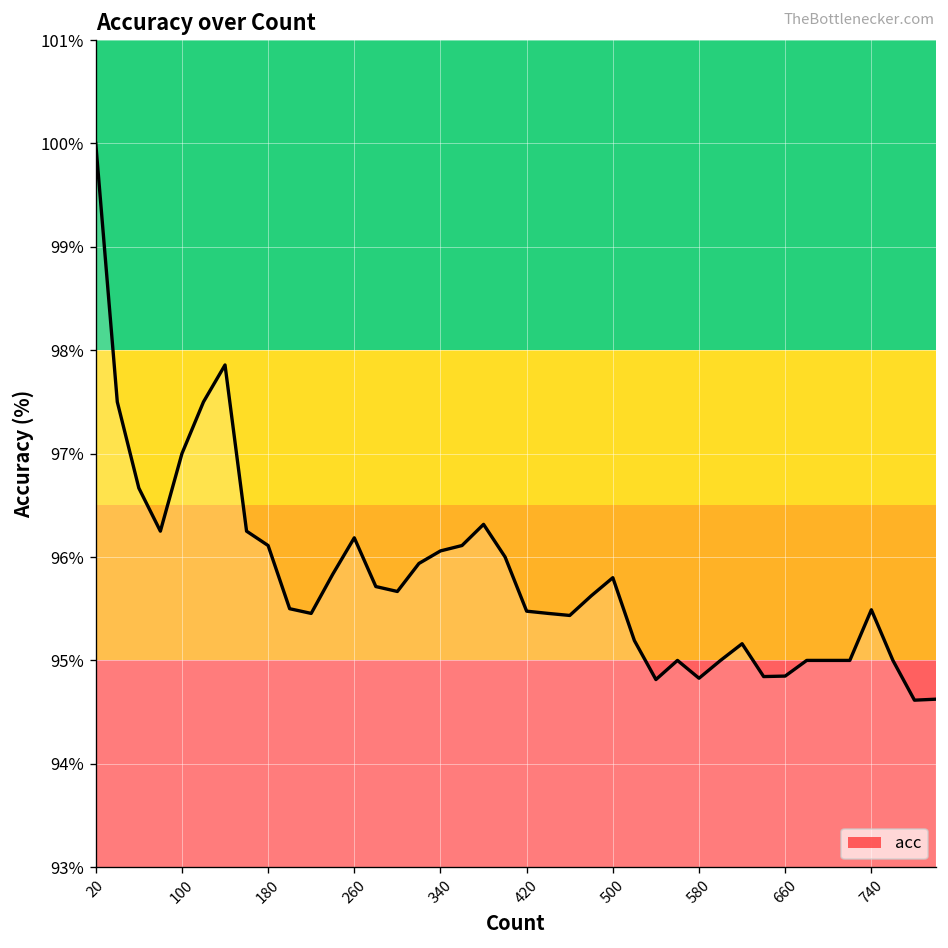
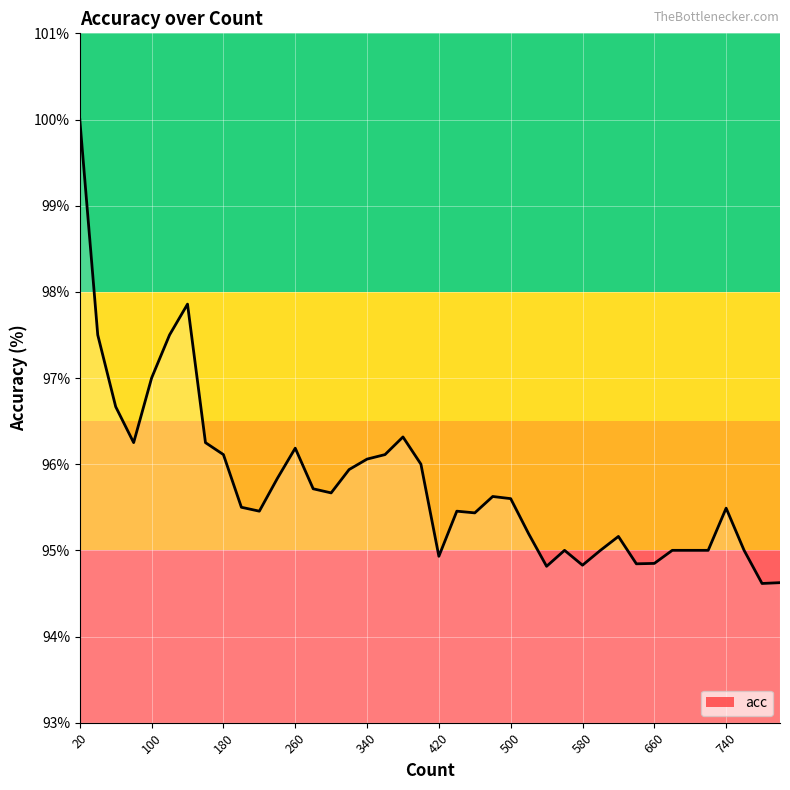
  {
    "20": "100.0%",
    "100": "97.0%",
    "180": "96.1%",
    "260": "96.2%",
    "340": "96.1%",
-   "420": "95.5%",
-   "500": "95.8%",
+   "420": "94.9%",
+   "500": "95.6%",
    "580": "94.8%",
    "660": "94.8%",
    "740": "95.5%"
  }
